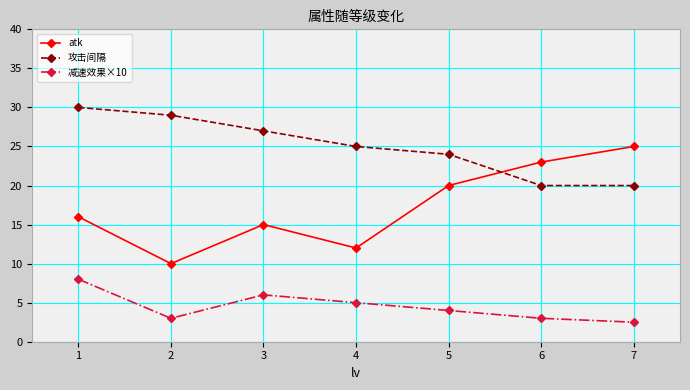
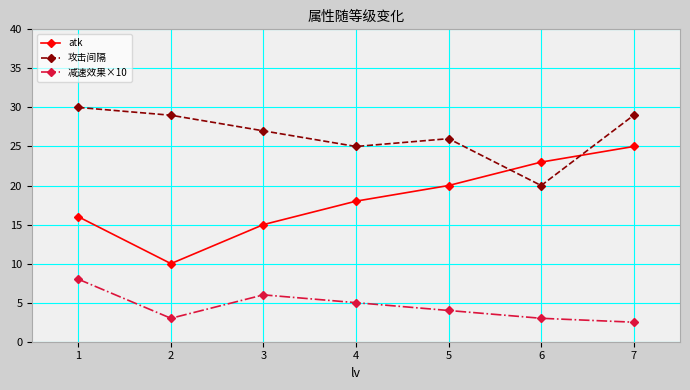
  {
    "atk": {
      "1": 16,
      "2": 10,
      "3": 15,
-     "4": 12,
+     "4": 18,
      "5": 20,
      "6": 23,
      "7": 25
    },
    "攻击间隔": {
      "1": 30,
      "2": 29,
      "3": 27,
      "4": 25,
-     "5": 24,
+     "5": 26,
      "6": 20,
-     "7": 20
+     "7": 29
    },
    "减速效果×10": {
      "1": 8,
      "2": 3,
      "3": 6,
      "4": 5,
      "5": 4,
      "6": 3,
      "7": 3
    }
  }
